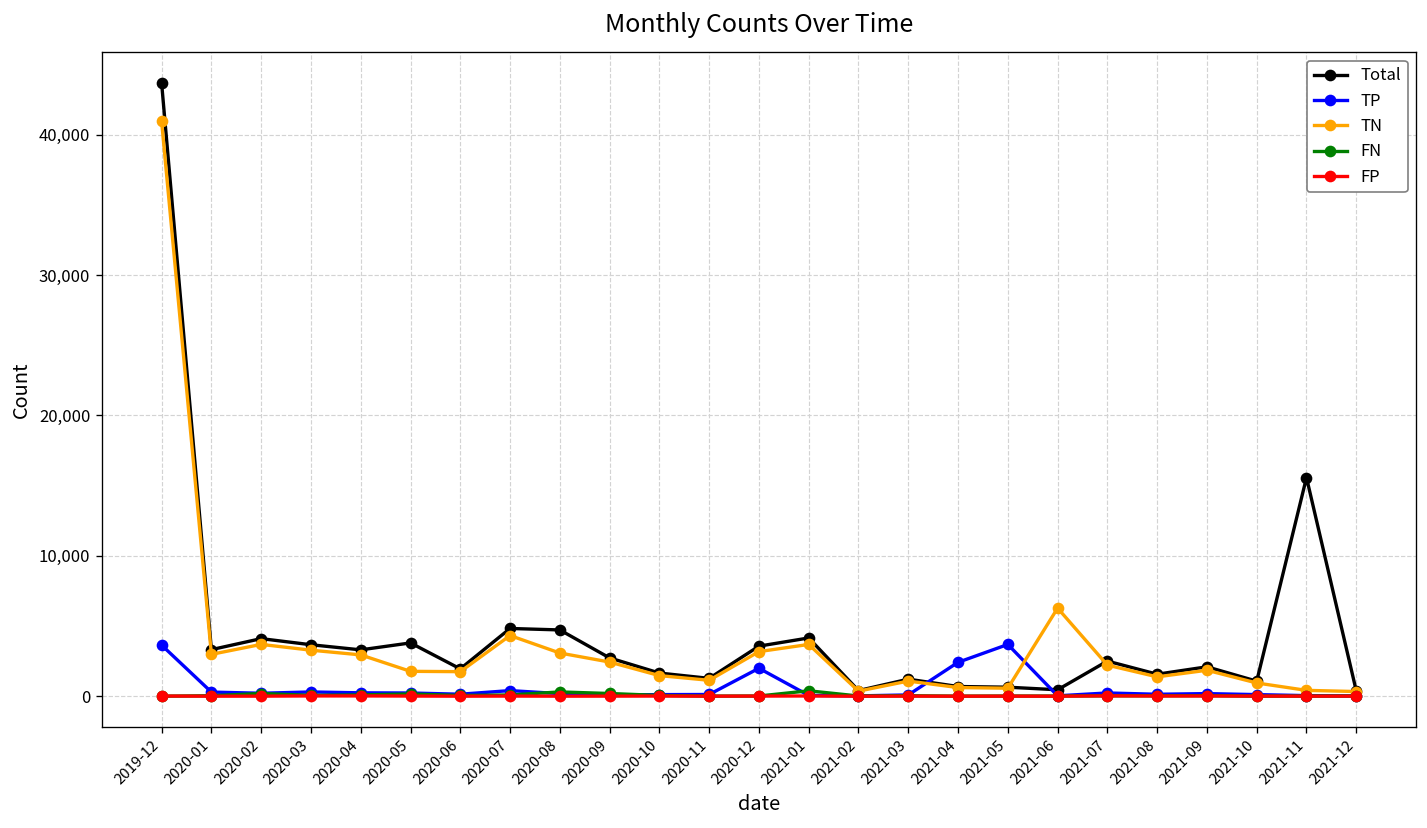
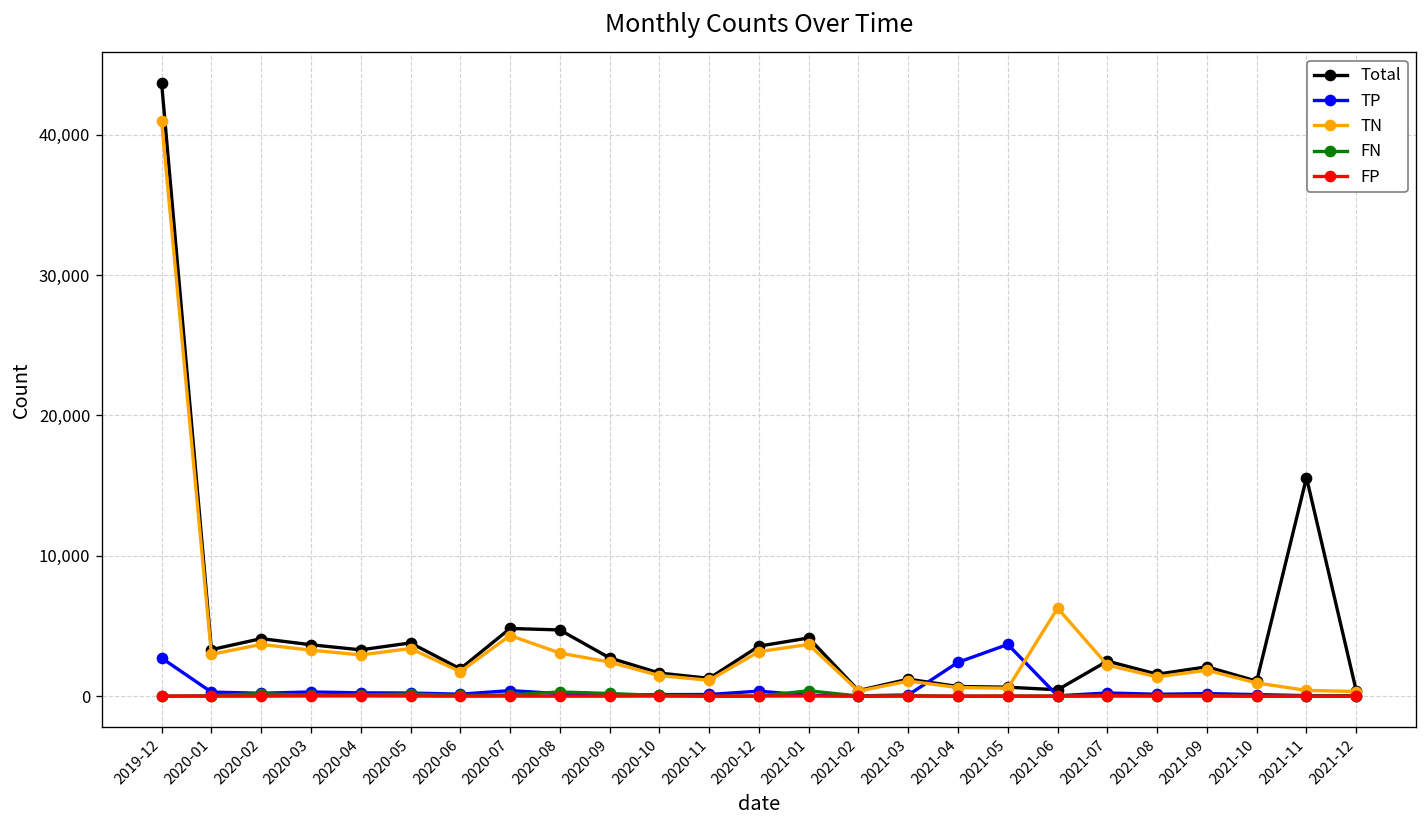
  {
    "Total": {
      "2019-12": "43,700",
      "2020-01": "3,300",
      "2020-02": "4,100",
      "2020-03": "3,700",
      "2020-04": "3,300",
      "2020-05": "3,800",
      "2020-07": "4,800",
      "2020-08": "4,700",
      "2020-09": "2,700",
      "2020-12": "3,600",
      "2021-01": "4,200",
      "2021-06": "500",
      "2021-07": "2,500",
      "2021-09": "2,100",
      "2021-11": "15,600"
    },
    "TP": {
-     "2019-12": "3,600",
+     "2019-12": "2,700",
      "2020-01": "300",
      "2020-03": "300",
      "2020-07": "400",
-     "2020-12": "2,000",
+     "2020-12": "400",
      "2021-04": "2,400",
      "2021-05": "3,700"
    },
    "TN": {
      "2019-12": "40,900",
      "2020-01": "3,000",
      "2020-02": "3,700",
      "2020-03": "3,300",
      "2020-04": "2,900",
-     "2020-05": "1,800",
+     "2020-05": "3,400",
      "2020-07": "4,300",
      "2020-08": "3,100",
      "2020-09": "2,400",
      "2020-12": "3,200",
      "2021-01": "3,700",
      "2021-06": "6,300",
      "2021-07": "2,200",
      "2021-09": "1,900",
      "2021-11": "400"
    },
    "FN": {
      "2021-01": "400"
    }
  }
